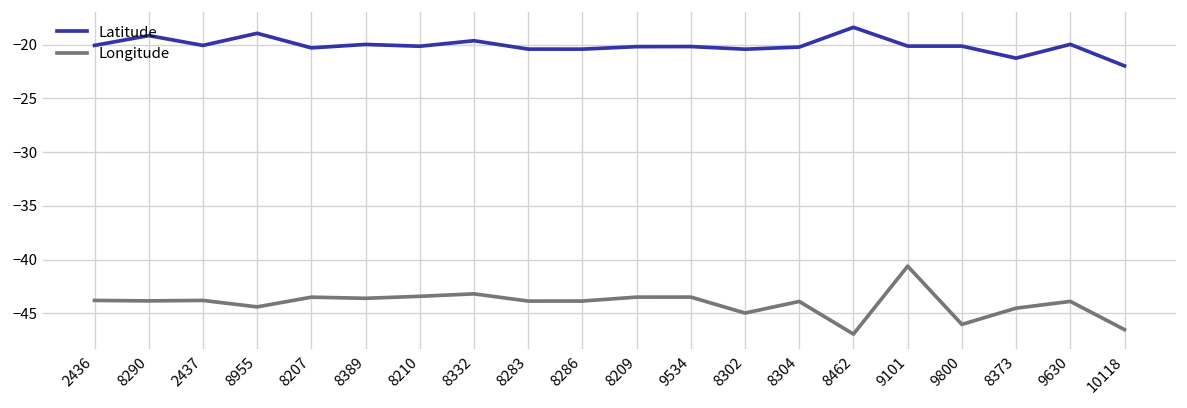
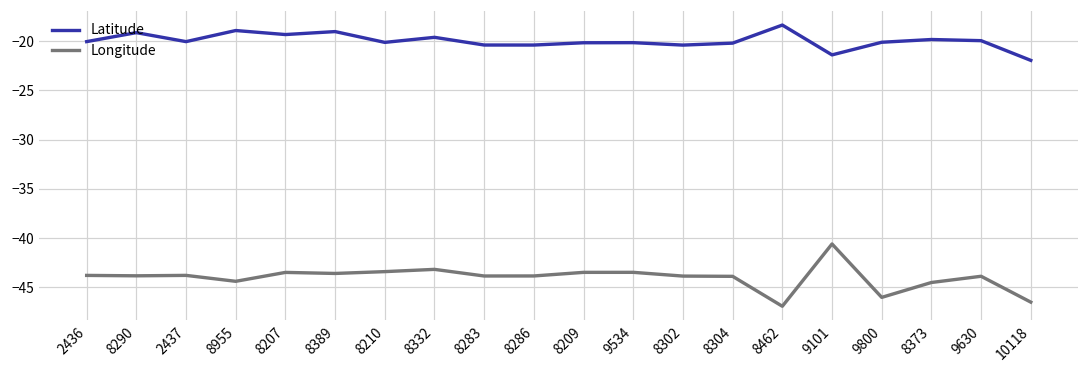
  {
    "Latitude": {
      "2436": -20,
      "8290": -19,
      "2437": -20,
      "8955": -19,
-     "8207": -20,
-     "8389": -20,
+     "8207": -19,
+     "8389": -19,
      "8210": -20,
      "8332": -20,
      "8283": -20,
      "8286": -20,
      "8209": -20,
      "9534": -20,
      "8302": -20,
      "8304": -20,
      "8462": -18,
-     "9101": -20,
+     "9101": -21,
      "9800": -20,
-     "8373": -21,
+     "8373": -20,
      "9630": -20,
      "10118": -22
    },
    "Longitude": {
      "2436": -44,
      "8290": -44,
      "2437": -44,
      "8955": -44,
      "8207": -43,
      "8389": -44,
      "8210": -43,
      "8332": -43,
      "8283": -44,
      "8286": -44,
      "8209": -43,
      "9534": -43,
-     "8302": -45,
+     "8302": -44,
      "8304": -44,
      "8462": -47,
      "9101": -41,
      "9800": -46,
      "8373": -45,
      "9630": -44,
      "10118": -47
    }
  }
